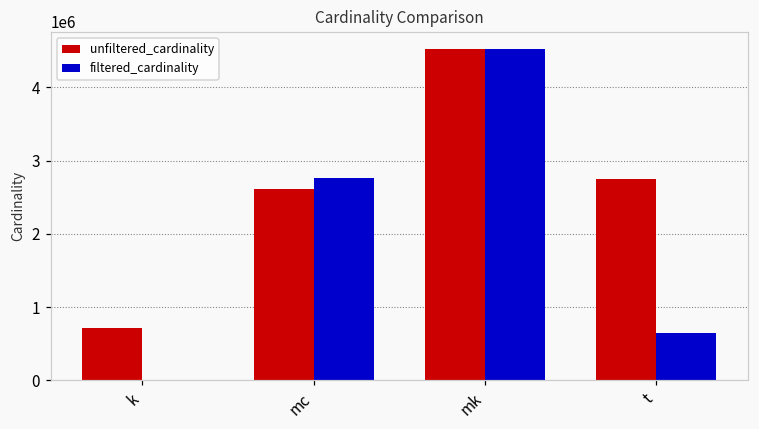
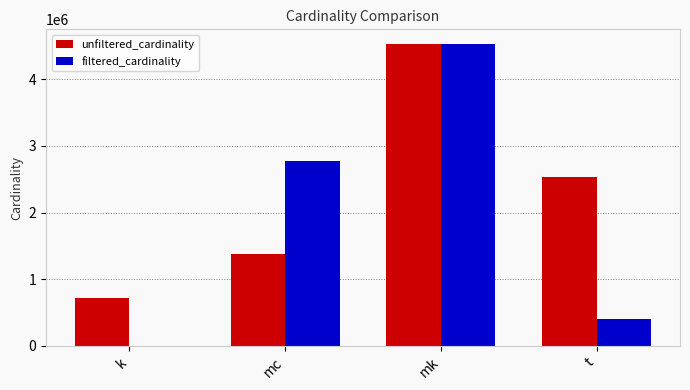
  {
    "unfiltered_cardinality": {
      "k": 700000,
-     "mc": 2600000,
+     "mc": 1400000,
      "mk": 4500000,
-     "t": 2700000
+     "t": 2500000
    },
    "filtered_cardinality": {
      "mc": 2800000,
      "mk": 4500000,
-     "t": 700000
+     "t": 400000
    }
  }
